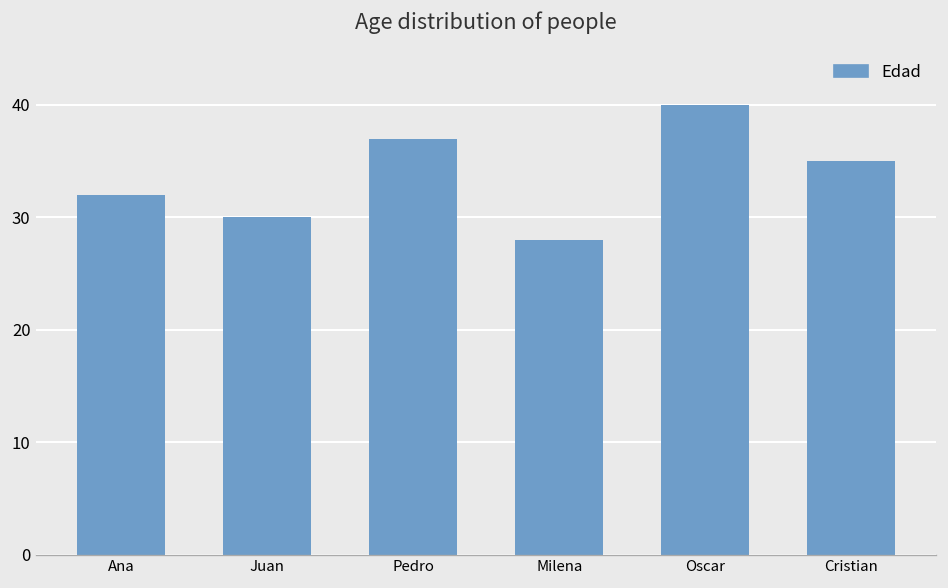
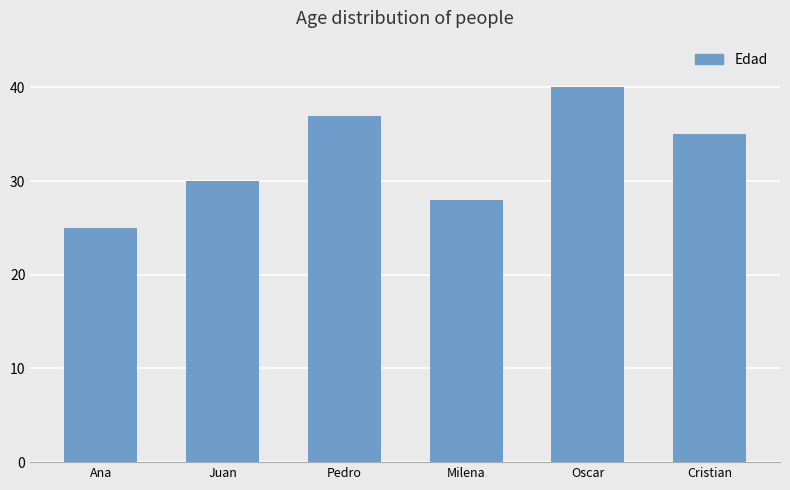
  {
-   "Ana": 32,
+   "Ana": 25,
    "Juan": 30,
    "Pedro": 37,
    "Milena": 28,
    "Oscar": 40,
    "Cristian": 35
  }
